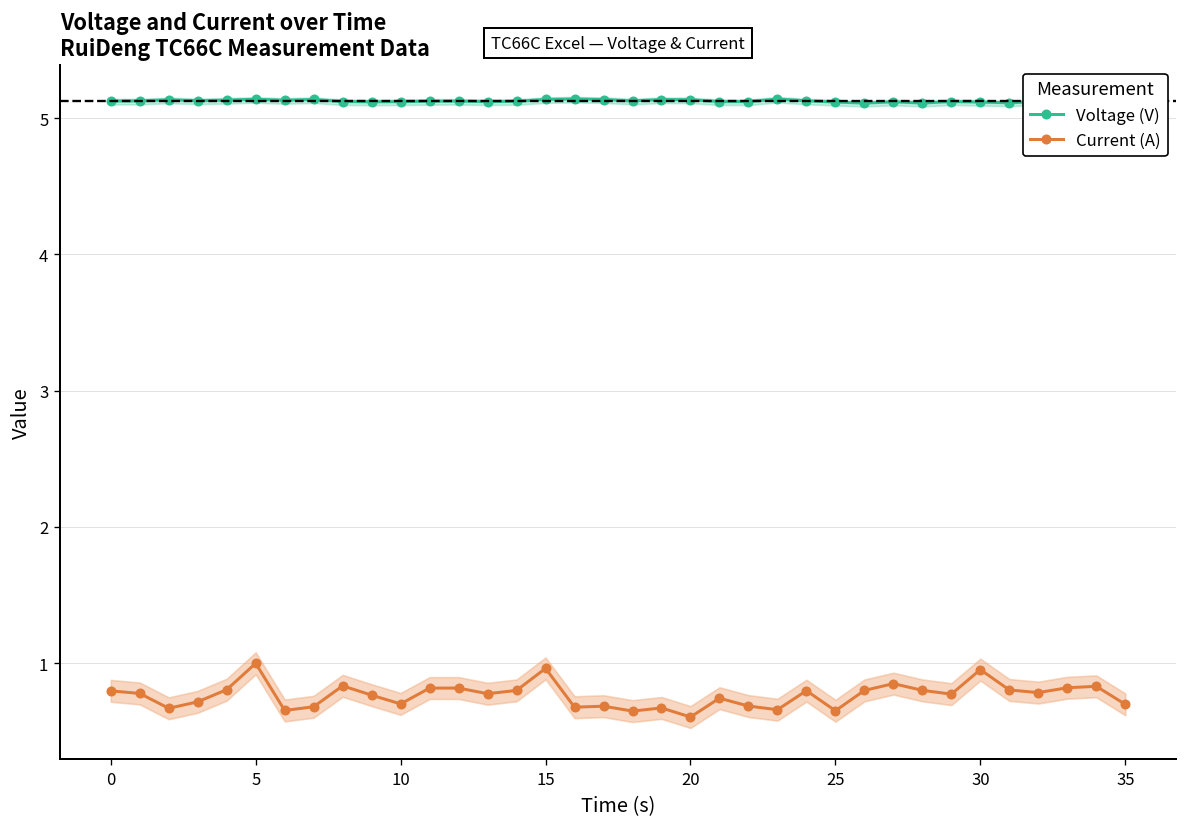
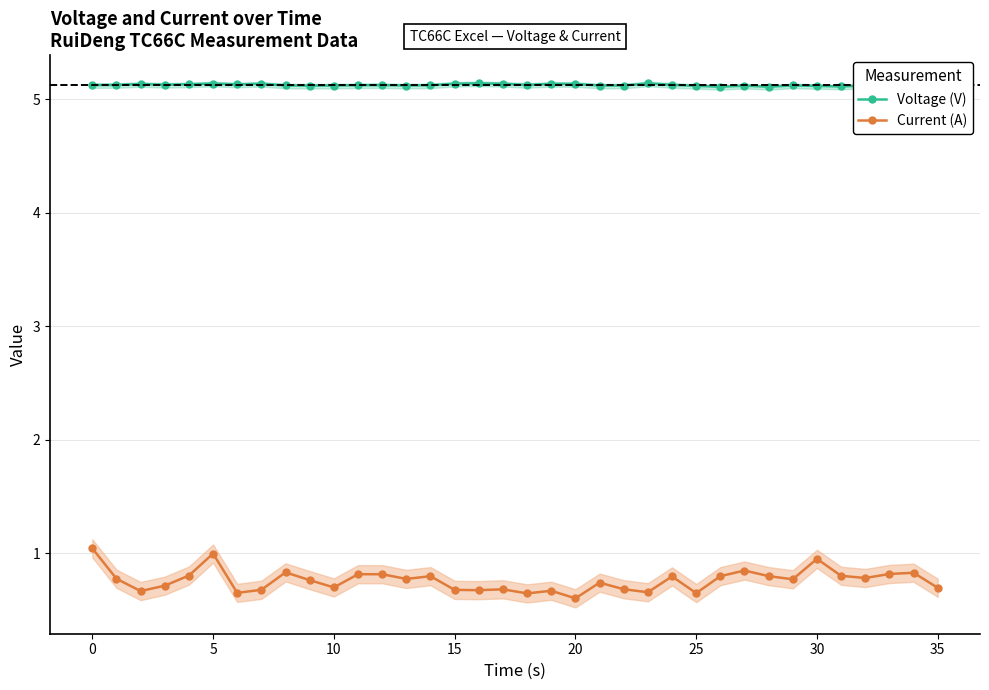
  {
    "Current (A)": {
-     "0": 0.80,
+     "0": 1.04,
      "5": 1.00,
      "10": 0.70,
-     "15": 0.96,
+     "15": 0.68,
      "20": 0.60,
      "25": 0.65,
      "30": 0.95,
      "35": 0.70
    }
  }
